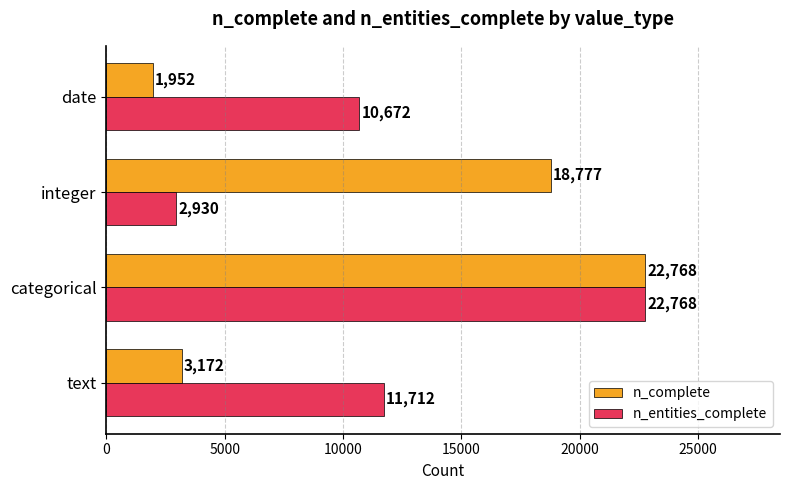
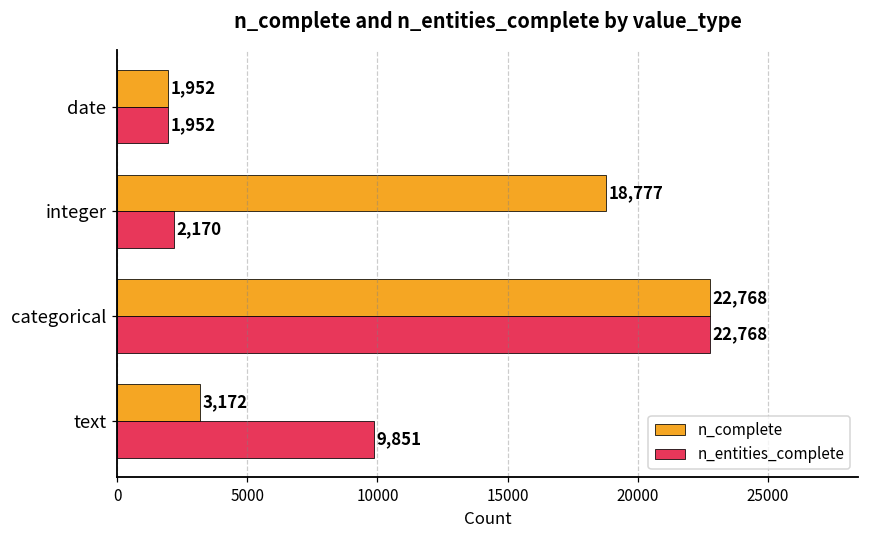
  {
    "n_complete": {
      "date": "1,952",
      "integer": "18,777",
      "categorical": "22,768",
      "text": "3,172"
    },
    "n_entities_complete": {
-     "date": "10,672",
-     "integer": "2,930",
+     "date": "1,952",
+     "integer": "2,170",
      "categorical": "22,768",
-     "text": "11,712"
+     "text": "9,851"
    }
  }
